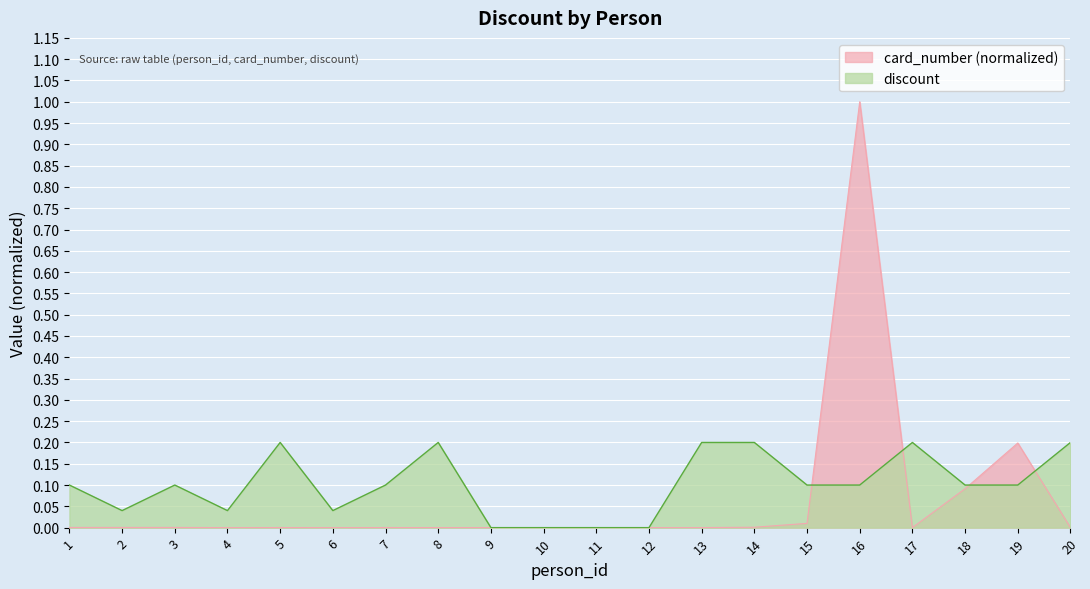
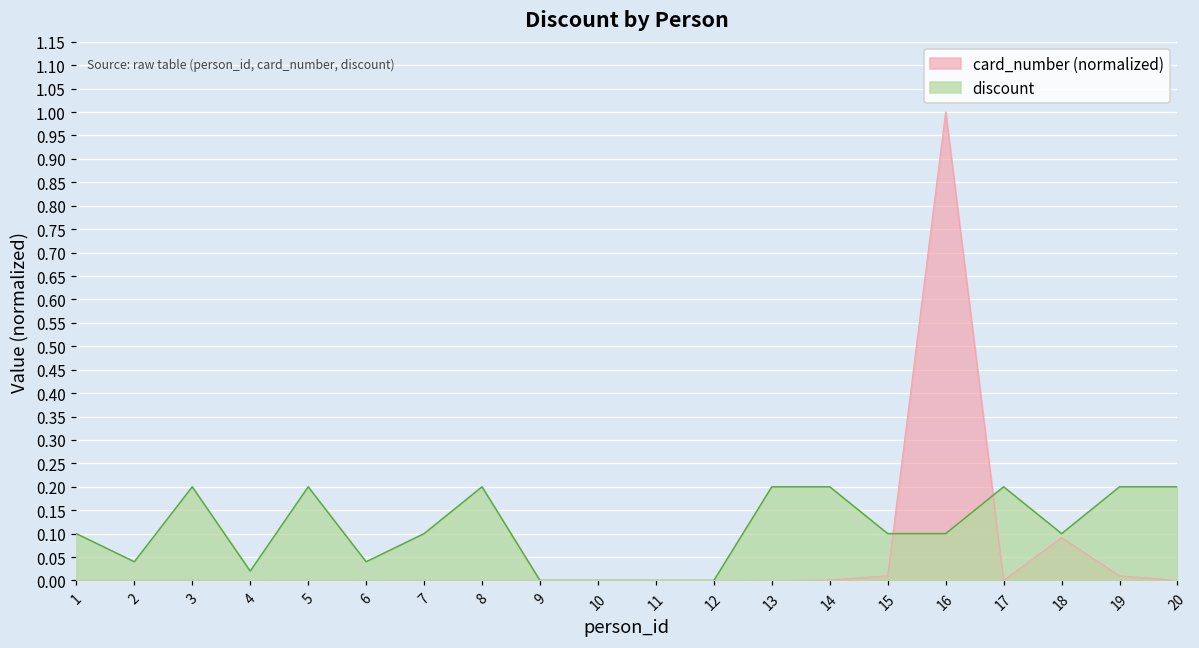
  {
    "card_number (normalized)": {
      "1": 0.00,
      "2": 0.00,
      "3": 0.00,
      "4": 0.00,
      "5": 0.00,
      "6": 0.00,
      "7": 0.00,
      "8": 0.00,
      "13": 0.00,
      "14": 0.00,
      "15": 0.01,
      "16": 1.00,
      "17": 0.00,
      "18": 0.09,
-     "19": 0.20,
+     "19": 0.01,
      "20": 0.00
    },
    "discount": {
      "1": 0.10,
      "2": 0.04,
-     "3": 0.1,
-     "4": 0.04,
+     "3": 0.2,
+     "4": 0.02,
      "5": 0.20,
      "6": 0.04,
      "7": 0.10,
      "8": 0.20,
      "13": 0.20,
      "14": 0.20,
      "15": 0.10,
      "16": 0.10,
      "17": 0.20,
      "18": 0.10,
-     "19": 0.1,
+     "19": 0.2,
      "20": 0.20
    }
  }
